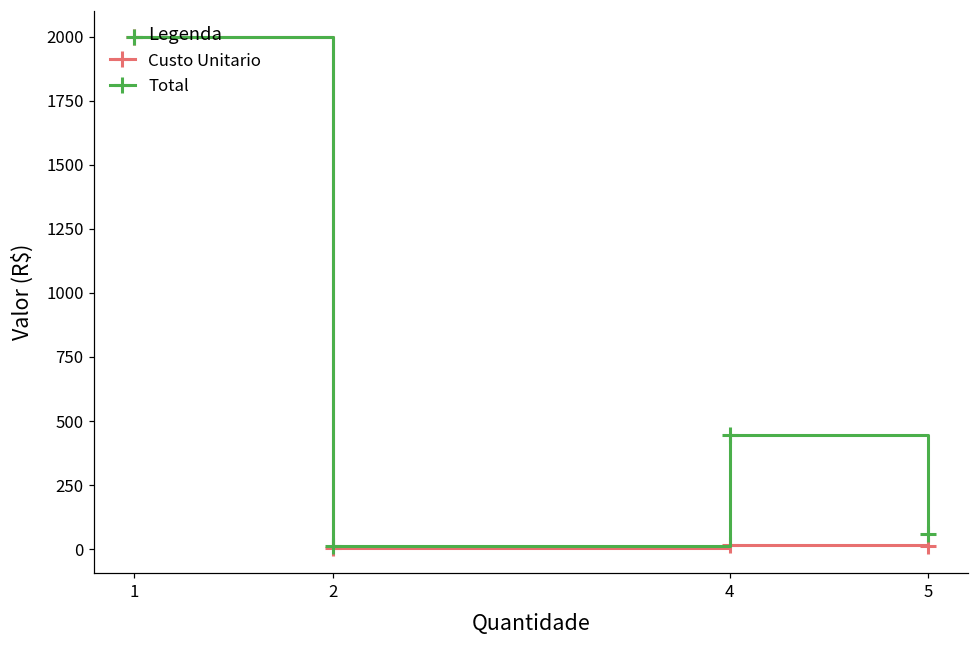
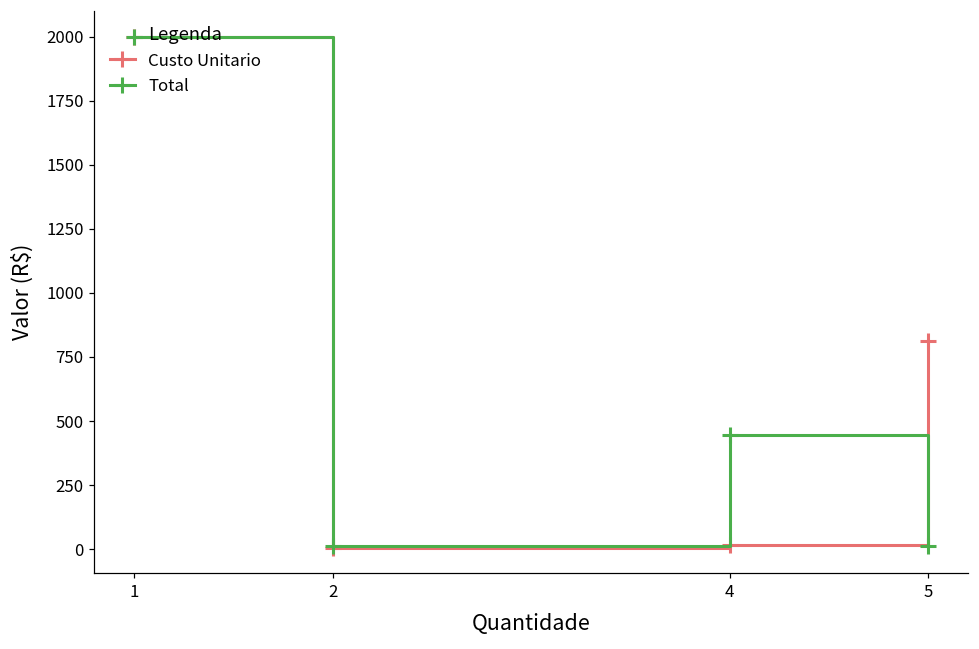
  {
    "Custo Unitario": {
      "4": 20,
-     "5": 10
+     "5": 810
    },
    "Total": {
      "4": 440,
-     "5": 60
+     "5": 10
    }
  }
